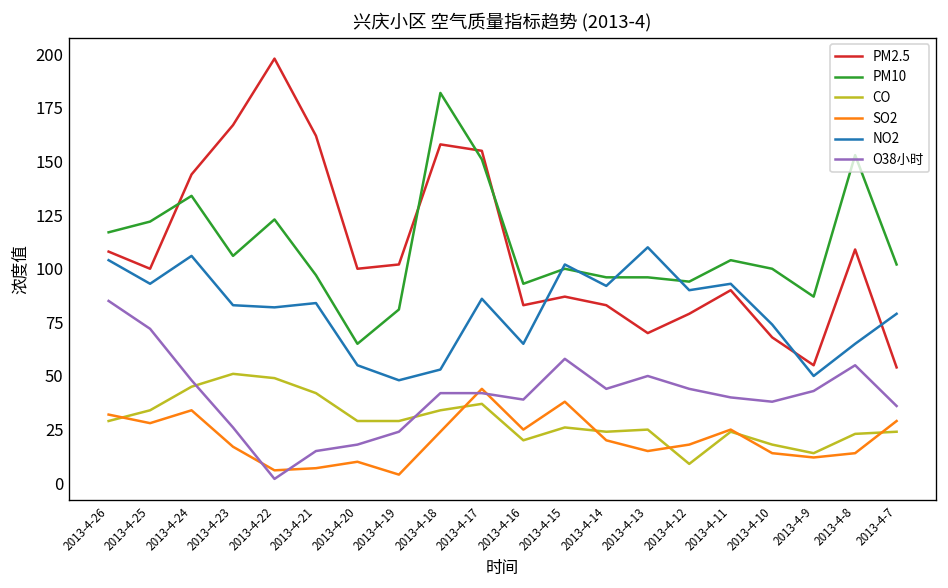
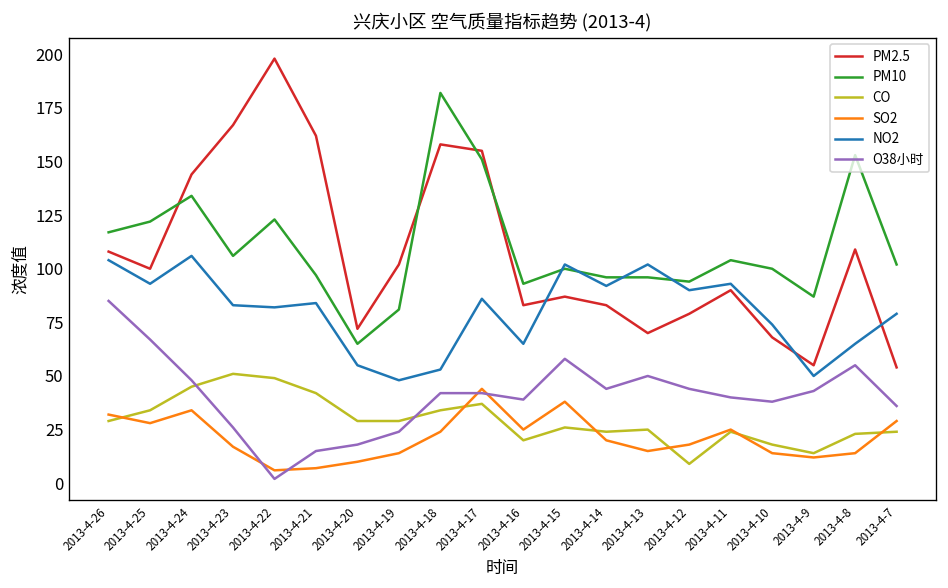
  {
    "PM2.5": {
      "2013-4-26": 108,
      "2013-4-25": 100,
      "2013-4-24": 144,
      "2013-4-23": 167,
      "2013-4-22": 198,
      "2013-4-21": 162,
-     "2013-4-20": 100,
+     "2013-4-20": 72,
      "2013-4-19": 102,
      "2013-4-18": 158,
      "2013-4-17": 155,
      "2013-4-16": 83,
      "2013-4-15": 87,
      "2013-4-14": 83,
      "2013-4-13": 70,
      "2013-4-12": 79,
      "2013-4-11": 90,
      "2013-4-10": 68,
      "2013-4-9": 55,
      "2013-4-8": 109,
      "2013-4-7": 54
    },
    "PM10": {
      "2013-4-26": 117,
      "2013-4-25": 122,
      "2013-4-24": 134,
      "2013-4-23": 106,
      "2013-4-22": 123,
      "2013-4-21": 97,
      "2013-4-20": 65,
      "2013-4-19": 81,
      "2013-4-18": 182,
      "2013-4-17": 151,
      "2013-4-16": 93,
      "2013-4-15": 100,
      "2013-4-14": 96,
      "2013-4-13": 96,
      "2013-4-12": 94,
      "2013-4-11": 104,
      "2013-4-10": 100,
      "2013-4-9": 87,
      "2013-4-7": 102
    },
    "CO": {
      "2013-4-26": 29,
      "2013-4-25": 34,
      "2013-4-24": 45,
      "2013-4-23": 51,
      "2013-4-22": 49,
      "2013-4-21": 42,
      "2013-4-20": 29,
      "2013-4-19": 29,
      "2013-4-18": 34,
      "2013-4-17": 37,
      "2013-4-16": 20,
      "2013-4-15": 26,
      "2013-4-14": 24,
      "2013-4-13": 25,
      "2013-4-12": 9,
      "2013-4-10": 18,
      "2013-4-9": 14,
      "2013-4-8": 23,
      "2013-4-7": 24
    },
    "SO2": {
      "2013-4-26": 32,
      "2013-4-25": 28,
      "2013-4-24": 34,
      "2013-4-23": 17,
      "2013-4-22": 6,
      "2013-4-21": 7,
      "2013-4-20": 10,
-     "2013-4-19": 4,
+     "2013-4-19": 14,
      "2013-4-18": 24,
      "2013-4-17": 44,
      "2013-4-16": 25,
      "2013-4-15": 38,
      "2013-4-14": 20,
      "2013-4-13": 15,
      "2013-4-12": 18,
      "2013-4-10": 14,
      "2013-4-9": 12,
      "2013-4-8": 14,
      "2013-4-7": 29
    },
    "NO2": {
      "2013-4-26": 104,
      "2013-4-25": 93,
      "2013-4-24": 106,
      "2013-4-23": 83,
      "2013-4-22": 82,
      "2013-4-21": 84,
      "2013-4-20": 55,
      "2013-4-19": 48,
      "2013-4-18": 53,
      "2013-4-17": 86,
      "2013-4-16": 65,
      "2013-4-15": 102,
      "2013-4-14": 92,
-     "2013-4-13": 110,
+     "2013-4-13": 102,
      "2013-4-12": 90,
      "2013-4-11": 93,
      "2013-4-10": 74,
      "2013-4-9": 50,
      "2013-4-8": 65,
      "2013-4-7": 79
    },
    "O38小时": {
      "2013-4-26": 85,
-     "2013-4-25": 72,
+     "2013-4-25": 67,
      "2013-4-24": 48,
      "2013-4-23": 26,
      "2013-4-22": 2,
      "2013-4-21": 15,
      "2013-4-20": 18,
      "2013-4-19": 24,
      "2013-4-18": 42,
      "2013-4-17": 42,
      "2013-4-16": 39,
      "2013-4-15": 58,
      "2013-4-14": 44,
      "2013-4-13": 50,
      "2013-4-12": 44,
      "2013-4-11": 40,
      "2013-4-10": 38,
      "2013-4-9": 43,
      "2013-4-8": 55,
      "2013-4-7": 36
    }
  }
